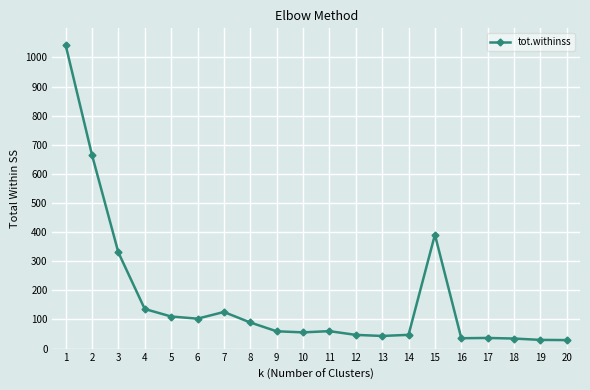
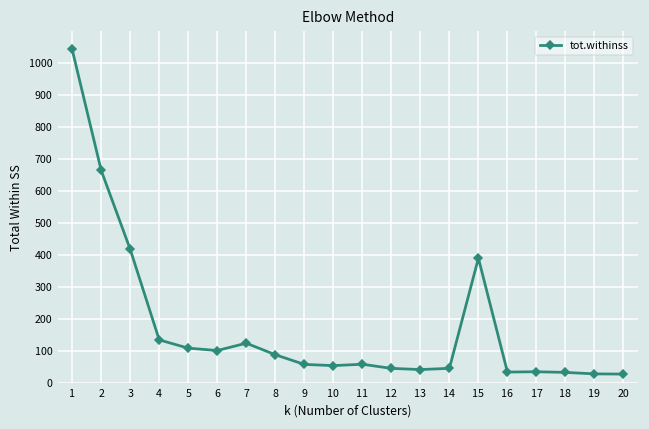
  {
    "1": 1040,
    "2": 670,
-   "3": 330,
+   "3": 420,
    "4": 140,
    "5": 110,
    "6": 100,
    "7": 130,
    "8": 90,
    "9": 60,
    "10": 60,
    "11": 60,
    "12": 50,
    "13": 40,
    "14": 50,
    "15": 390,
    "16": 40,
    "17": 40,
    "18": 30,
    "19": 30,
    "20": 30
  }
